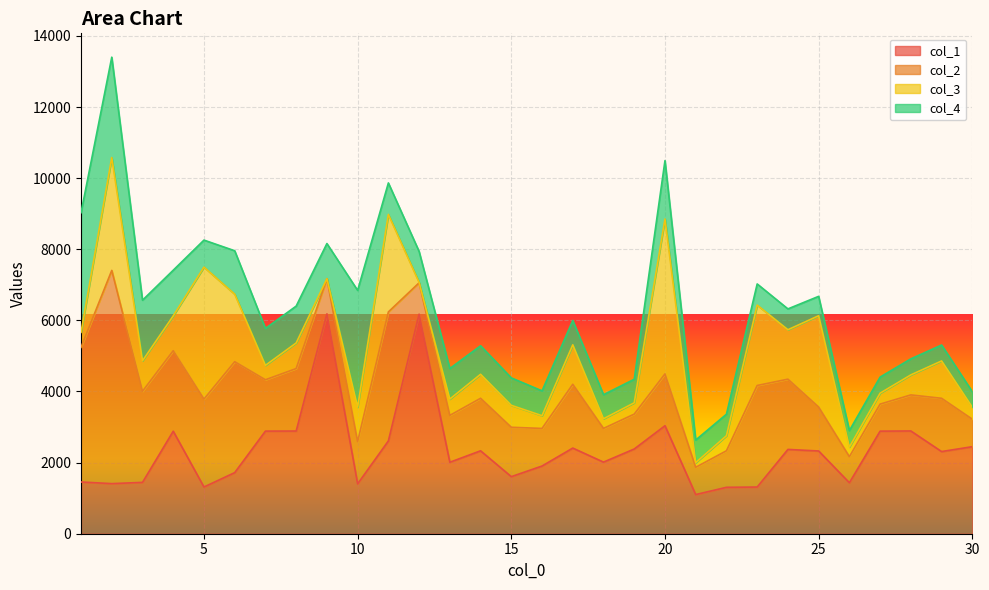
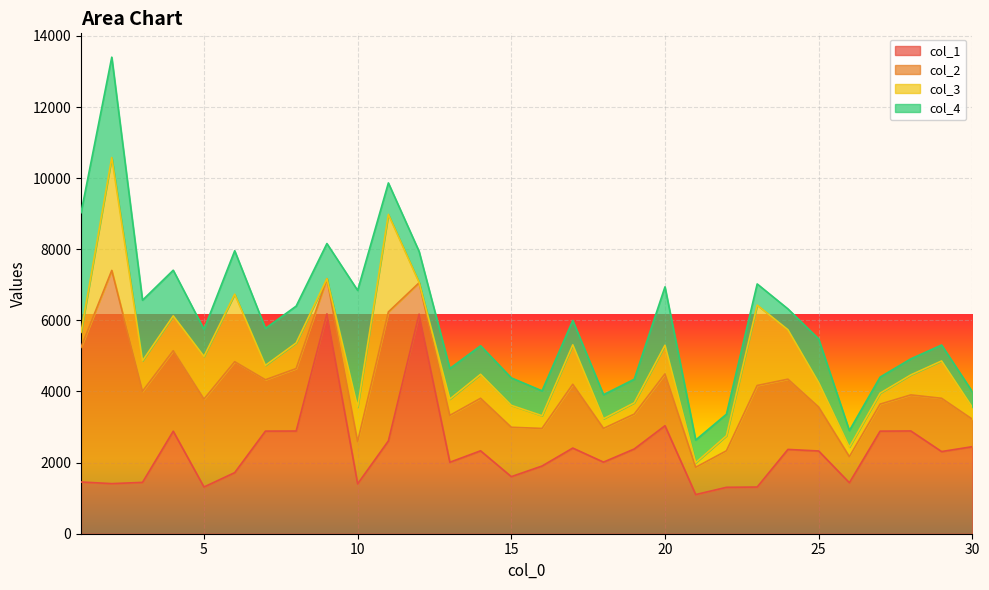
  {
    "col_3": {
-     "5": 3700,
+     "5": 1200,
      "10": 1000,
      "15": 600,
-     "20": 4400,
-     "25": 2600,
+     "20": 800,
+     "25": 700,
      "30": 300
    },
    "col_4": {
      "5": 800,
      "10": 3300,
      "15": 800,
      "20": 1600,
-     "25": 500,
+     "25": 1200,
      "30": 400
    }
  }
